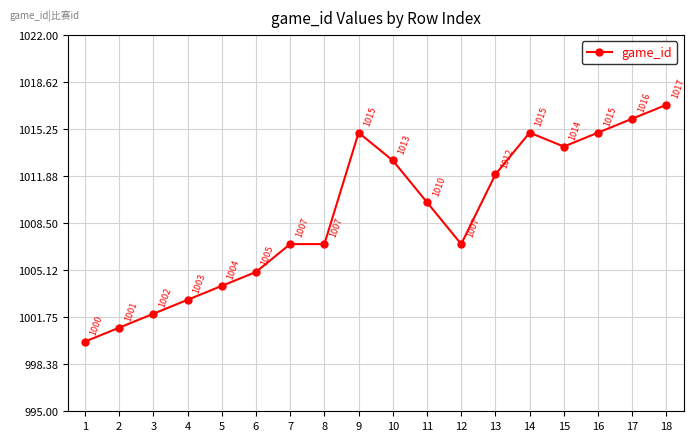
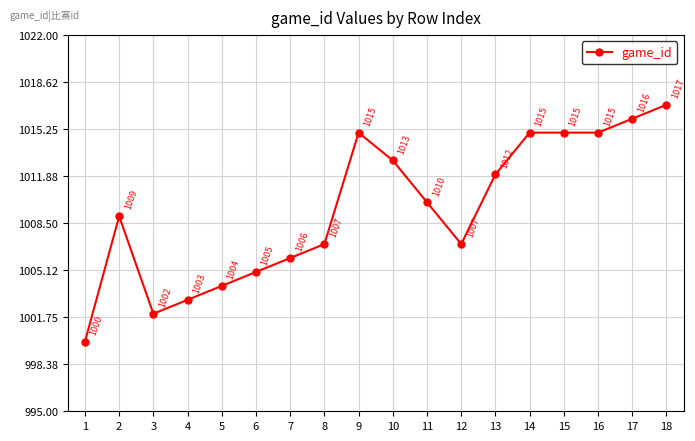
  {
    "1": 1000,
-   "2": 1001,
+   "2": 1009,
    "3": 1002,
    "4": 1003,
    "5": 1004,
    "6": 1005,
-   "7": 1007,
+   "7": 1006,
    "8": 1007,
    "9": 1015,
    "10": 1013,
    "11": 1010,
    "12": 1007,
    "13": 1012,
    "14": 1015,
-   "15": 1014,
+   "15": 1015,
    "16": 1015,
    "17": 1016,
    "18": 1017
  }
